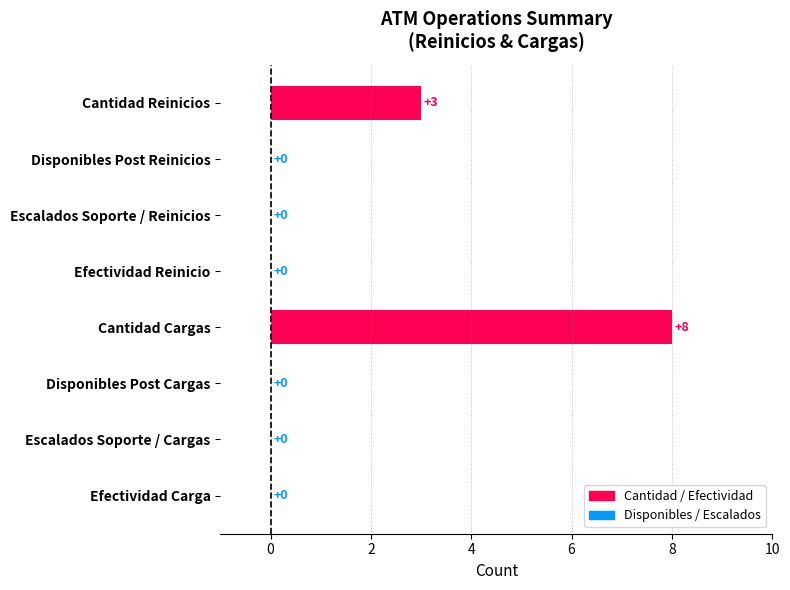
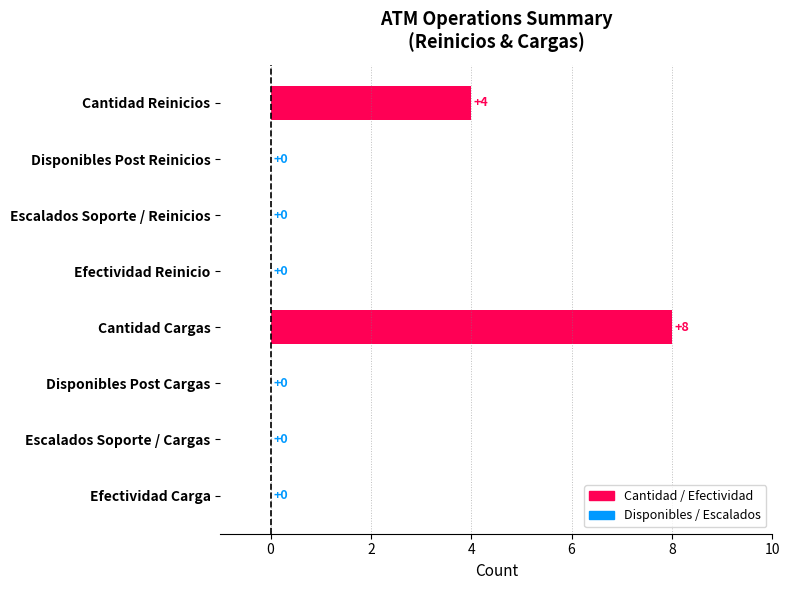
  {
-   "Cantidad Reinicios": "+3",
+   "Cantidad Reinicios": "+4",
    "Disponibles Post Reinicios": "+0",
    "Escalados Soporte / Reinicios": "+0",
    "Efectividad Reinicio": "+0",
    "Cantidad Cargas": "+8",
    "Disponibles Post Cargas": "+0",
    "Escalados Soporte / Cargas": "+0",
    "Efectividad Carga": "+0"
  }
